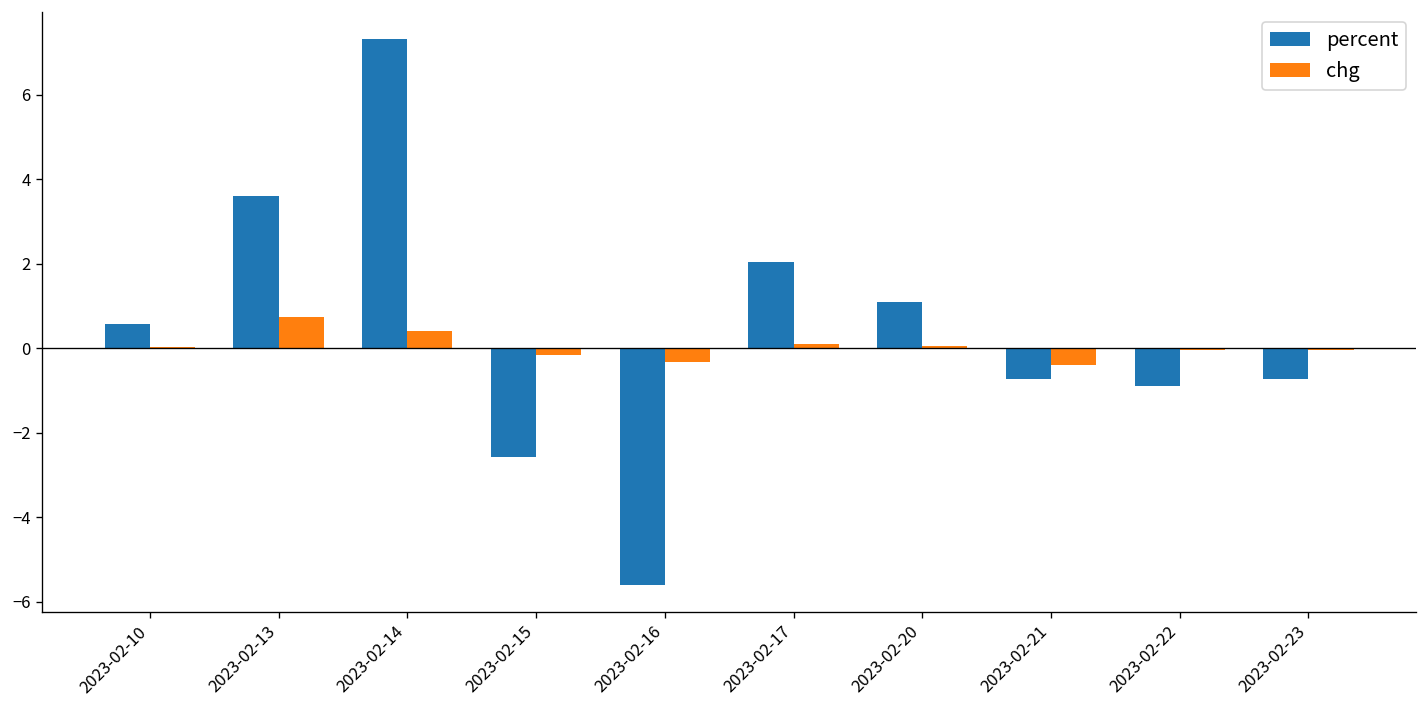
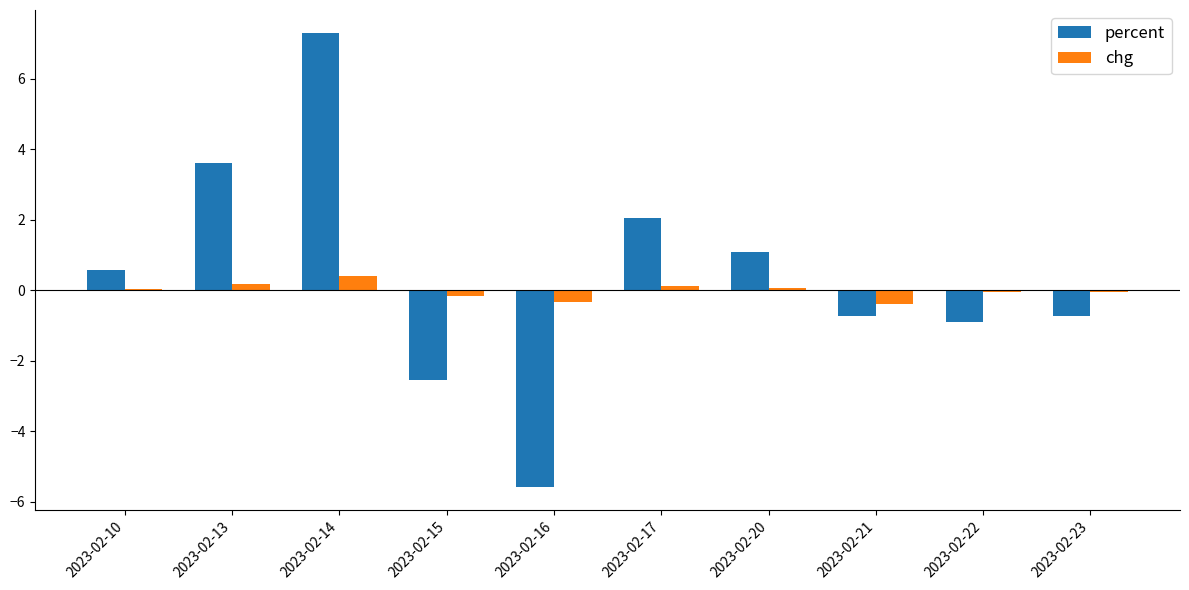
  {
    "percent": {
      "2023-02-10": 0.6,
      "2023-02-13": 3.6,
      "2023-02-14": 7.3,
      "2023-02-15": -2.6,
      "2023-02-16": -5.6,
      "2023-02-17": 2.0,
      "2023-02-20": 1.1,
      "2023-02-21": -0.7,
      "2023-02-22": -0.9,
      "2023-02-23": -0.7
    },
    "chg": {
-     "2023-02-13": 0.7,
+     "2023-02-13": 0.2,
      "2023-02-14": 0.4,
      "2023-02-15": -0.2,
      "2023-02-16": -0.3,
      "2023-02-17": 0.1,
      "2023-02-21": -0.4
    }
  }
